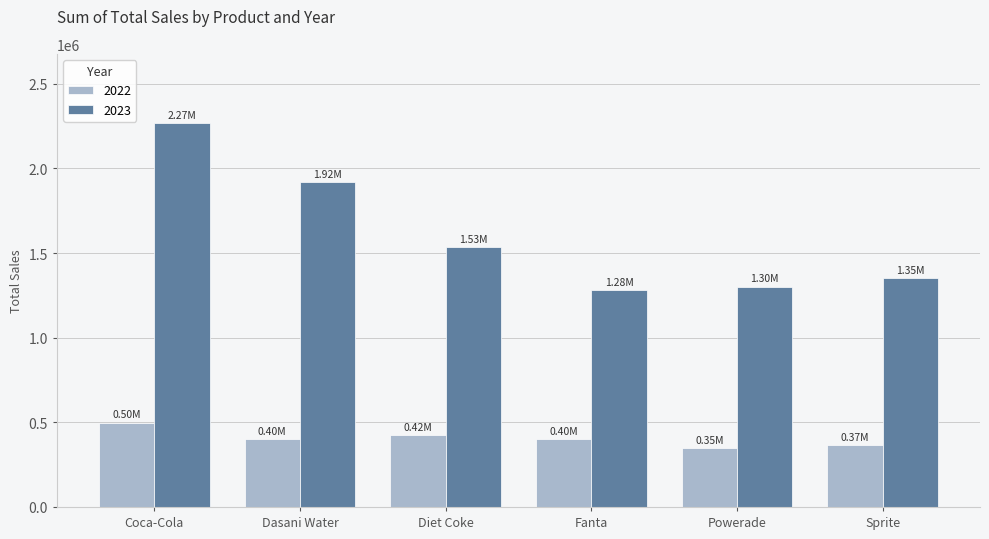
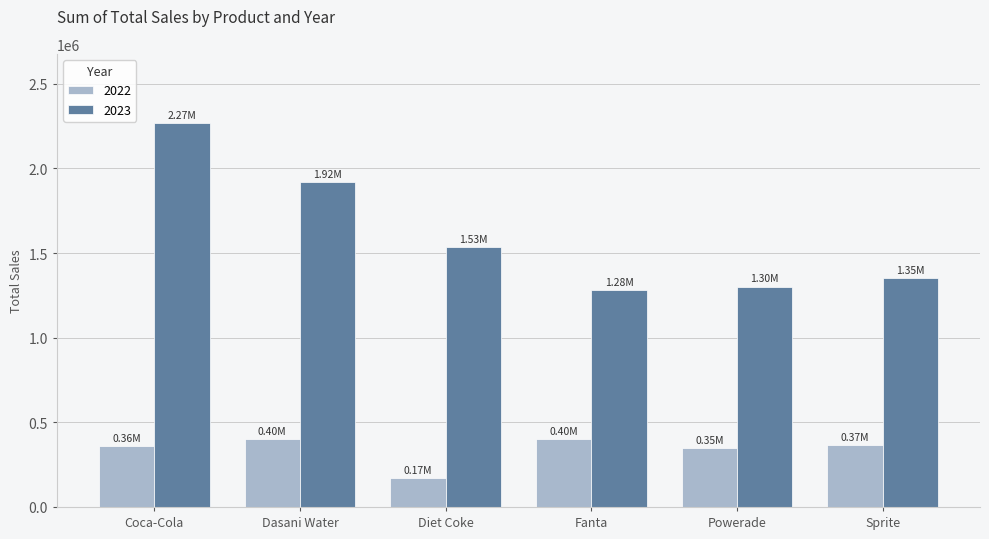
  {
    "2022": {
-     "Coca-Cola": "0.50M",
+     "Coca-Cola": "0.36M",
      "Dasani Water": "0.40M",
-     "Diet Coke": "0.42M",
+     "Diet Coke": "0.17M",
      "Fanta": "0.40M",
      "Powerade": "0.35M",
      "Sprite": "0.37M"
    },
    "2023": {
      "Coca-Cola": "2.27M",
      "Dasani Water": "1.92M",
      "Diet Coke": "1.53M",
      "Fanta": "1.28M",
      "Powerade": "1.30M",
      "Sprite": "1.35M"
    }
  }
